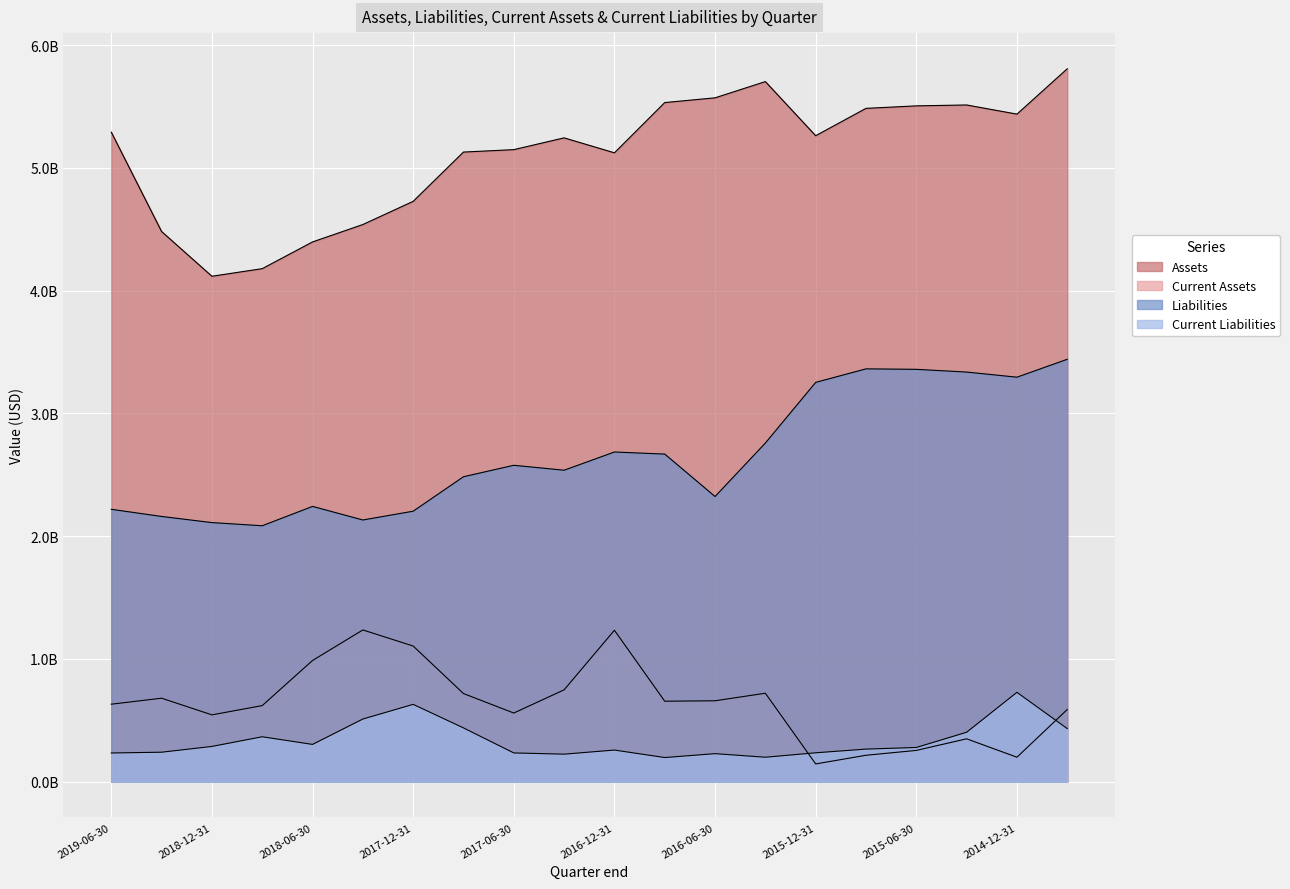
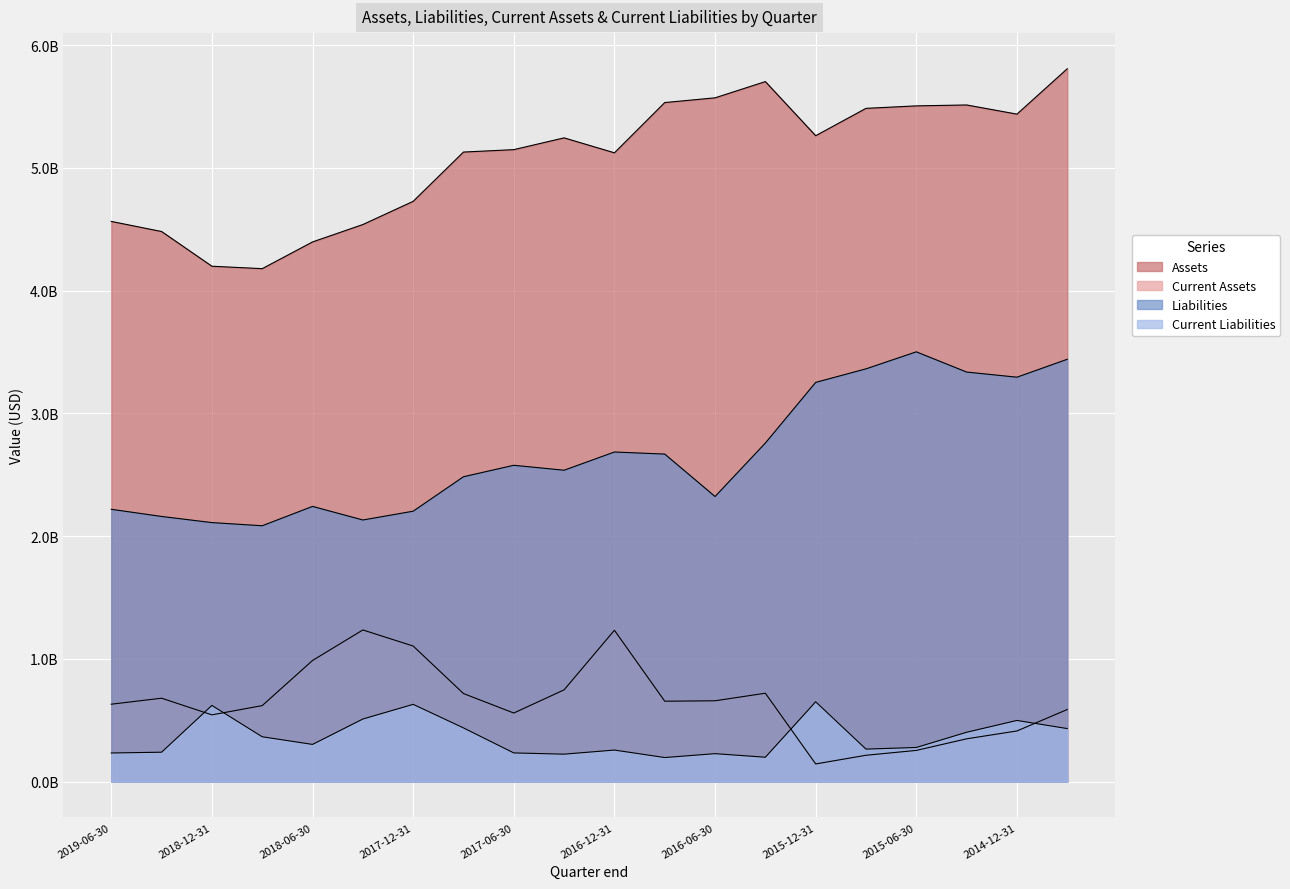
  {
    "Assets": {
-     "2019-06-30": 5290000000,
-     "2018-12-31": 4120000000,
+     "2019-06-30": 4560000000,
+     "2018-12-31": 4200000000,
      "2018-06-30": 4400000000,
      "2017-12-31": 4730000000,
      "2017-06-30": 5150000000,
      "2016-12-31": 5120000000,
      "2016-06-30": 5570000000,
      "2015-12-31": 5260000000,
      "2015-06-30": 5500000000,
      "2014-12-31": 5440000000
    },
    "Current Assets": {
      "2019-06-30": 630000000,
      "2018-12-31": 540000000,
      "2018-06-30": 990000000,
      "2017-12-31": 1110000000,
      "2017-06-30": 560000000,
      "2016-12-31": 1230000000,
      "2016-06-30": 660000000,
      "2015-12-31": 140000000,
      "2015-06-30": 250000000,
-     "2014-12-31": 200000000
+     "2014-12-31": 410000000
    },
    "Liabilities": {
      "2019-06-30": 2220000000,
      "2018-12-31": 2110000000,
      "2018-06-30": 2240000000,
      "2017-12-31": 2200000000,
      "2017-06-30": 2580000000,
      "2016-12-31": 2690000000,
      "2016-06-30": 2320000000,
      "2015-12-31": 3250000000,
-     "2015-06-30": 3360000000,
+     "2015-06-30": 3500000000,
      "2014-12-31": 3290000000
    },
    "Current Liabilities": {
      "2019-06-30": 230000000,
-     "2018-12-31": 290000000,
+     "2018-12-31": 620000000,
      "2018-06-30": 300000000,
      "2017-12-31": 630000000,
      "2017-06-30": 230000000,
      "2016-12-31": 260000000,
      "2016-06-30": 230000000,
-     "2015-12-31": 240000000,
+     "2015-12-31": 650000000,
      "2015-06-30": 280000000,
-     "2014-12-31": 730000000
+     "2014-12-31": 500000000
    }
  }
